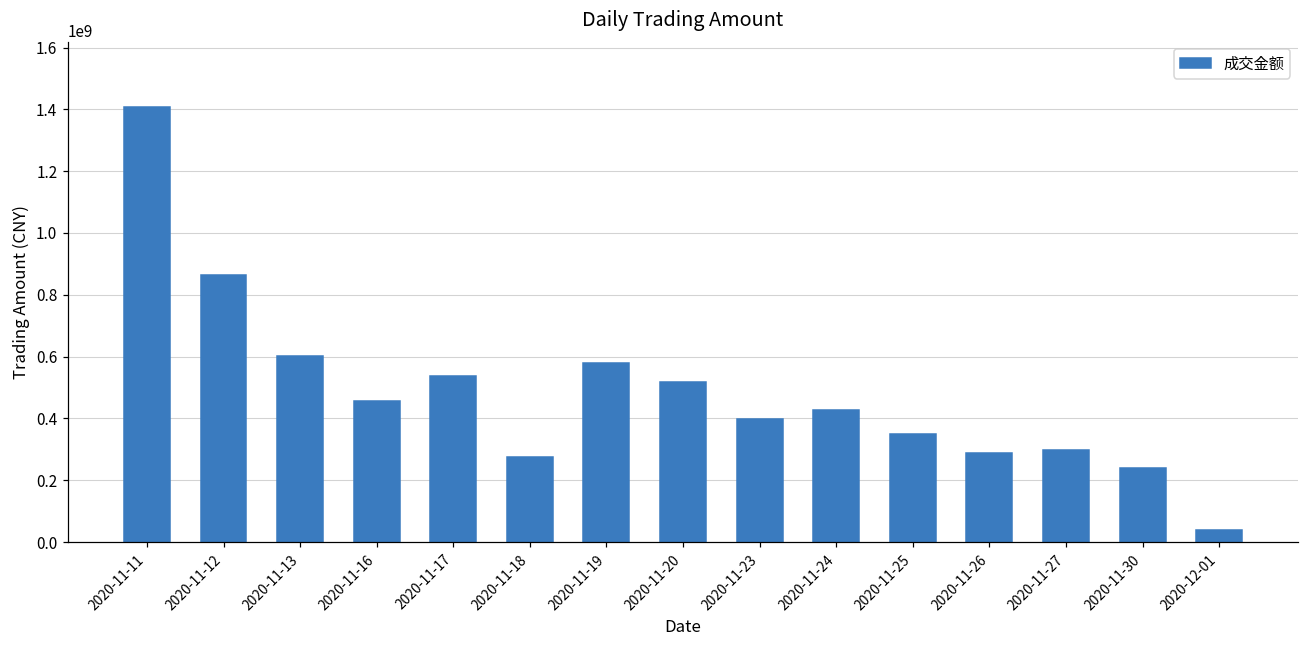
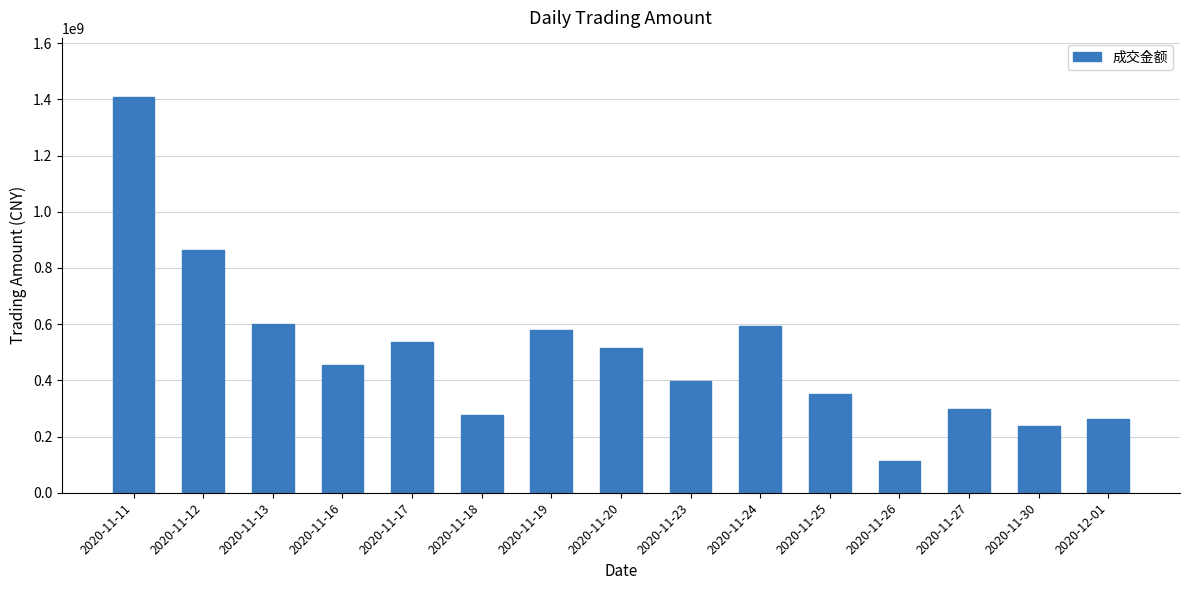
  {
    "2020-11-11": 1410000000,
    "2020-11-12": 860000000,
    "2020-11-13": 600000000,
    "2020-11-16": 450000000,
    "2020-11-17": 540000000,
    "2020-11-18": 280000000,
    "2020-11-19": 580000000,
    "2020-11-20": 520000000,
    "2020-11-23": 400000000,
-   "2020-11-24": 430000000,
+   "2020-11-24": 590000000,
    "2020-11-25": 350000000,
-   "2020-11-26": 290000000,
+   "2020-11-26": 110000000,
    "2020-11-27": 300000000,
    "2020-11-30": 240000000,
-   "2020-12-01": 40000000
+   "2020-12-01": 260000000
  }
